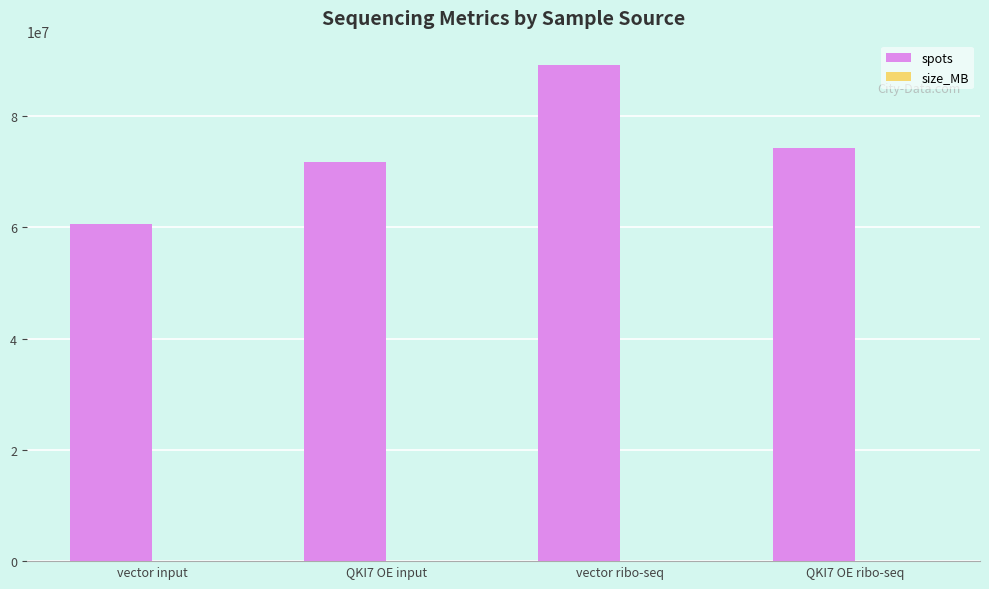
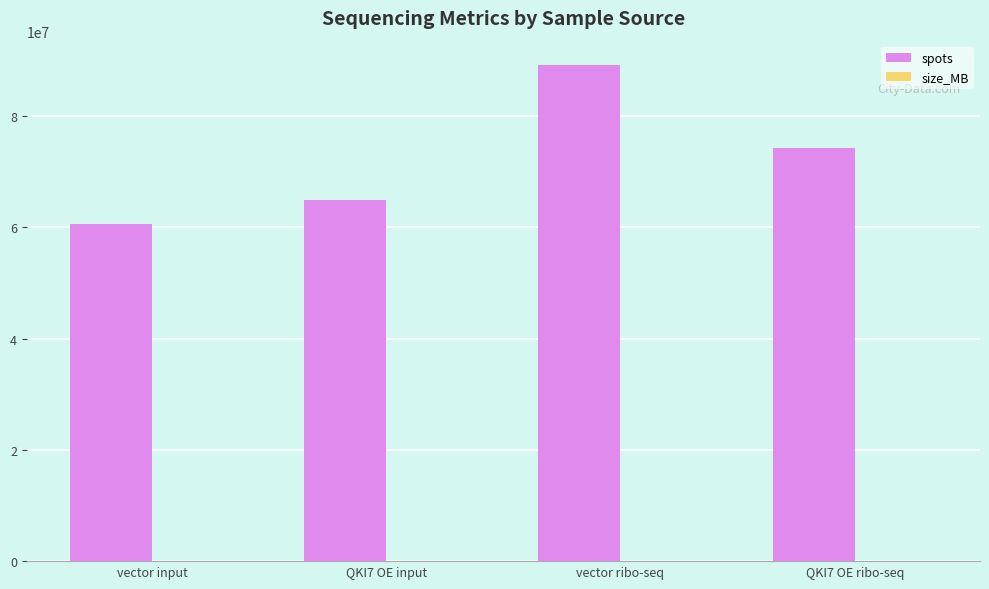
  {
    "spots": {
      "vector input": 61000000,
-     "QKI7 OE input": 72000000,
+     "QKI7 OE input": 65000000,
      "vector ribo-seq": 89000000,
      "QKI7 OE ribo-seq": 74000000
    }
  }
